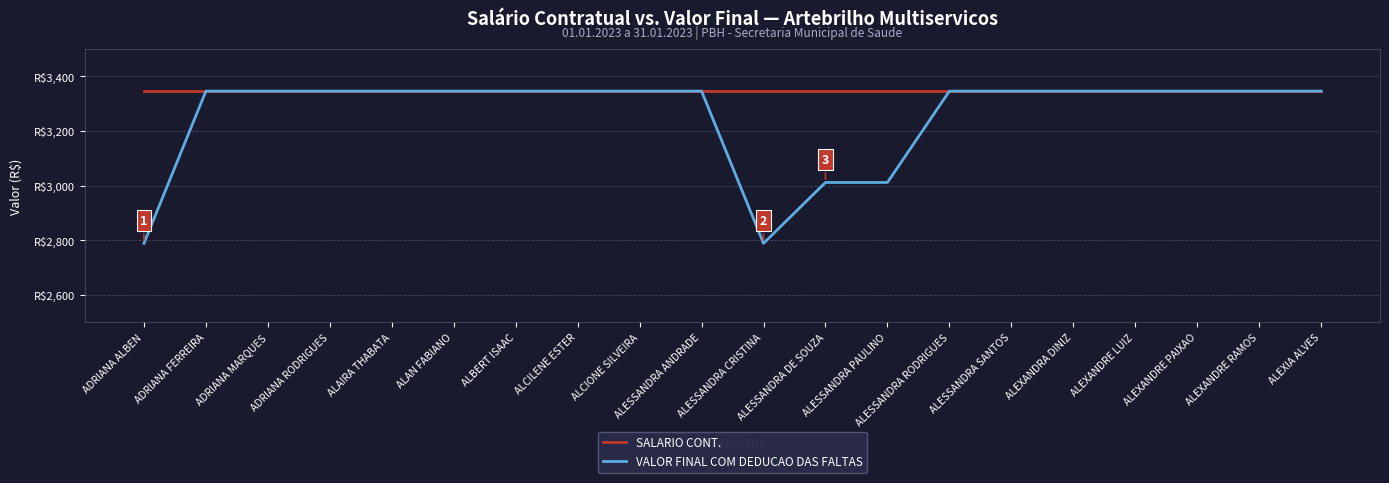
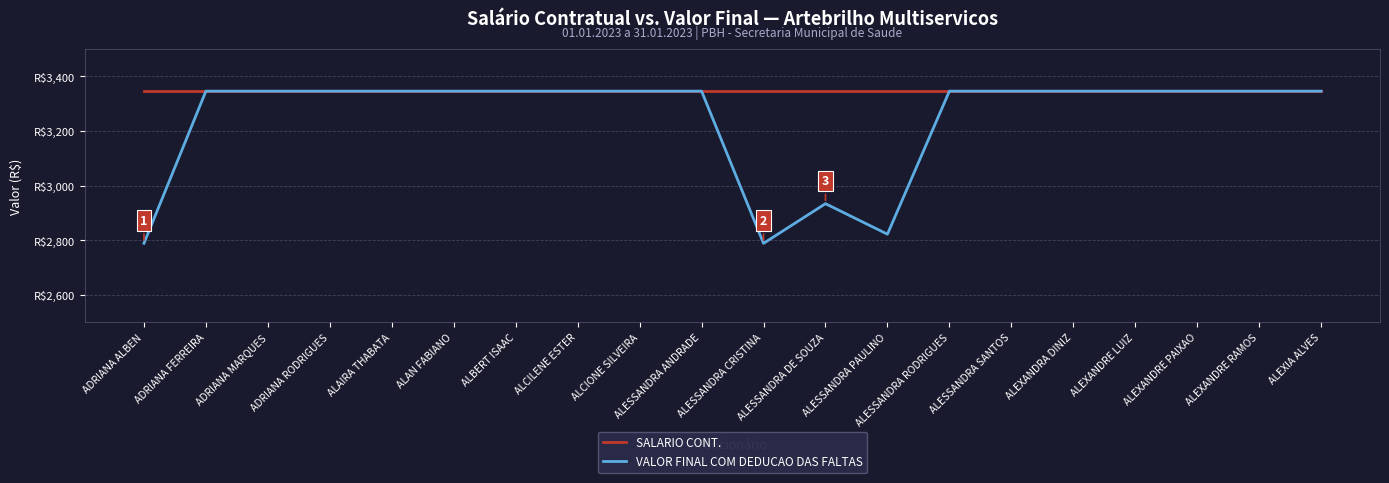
  {
    "SALARIO CONT.": {
      "ADRIANA ALBEN": "R$3,350",
      "ALESSANDRA CRISTINA": "R$3,350",
      "ALESSANDRA DE SOUZA": "R$3,350",
      "ALESSANDRA PAULINO": "R$3,350"
    },
    "VALOR FINAL COM DEDUCAO DAS FALTAS": {
-     "ALESSANDRA DE SOUZA": "R$3,010",
-     "ALESSANDRA PAULINO": "R$3,010"
+     "ALESSANDRA DE SOUZA": "R$2,930",
+     "ALESSANDRA PAULINO": "R$2,820"
    }
  }
